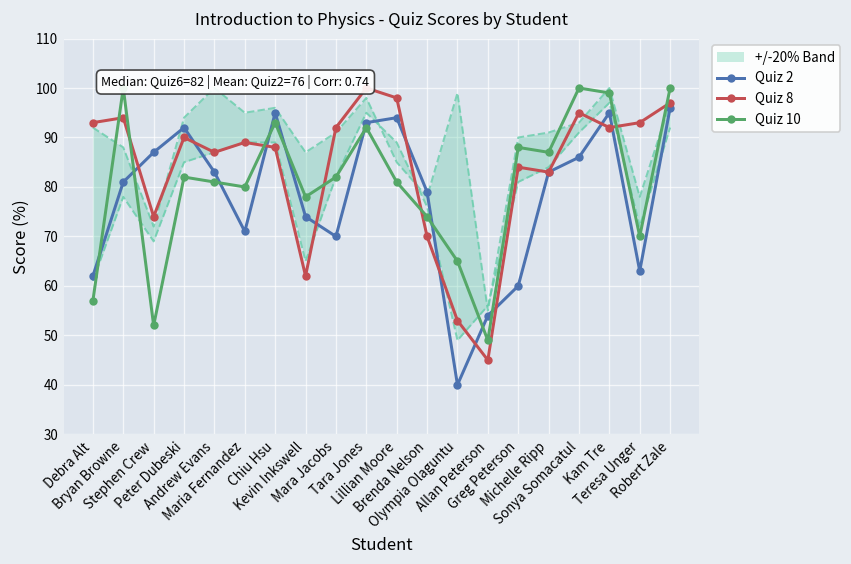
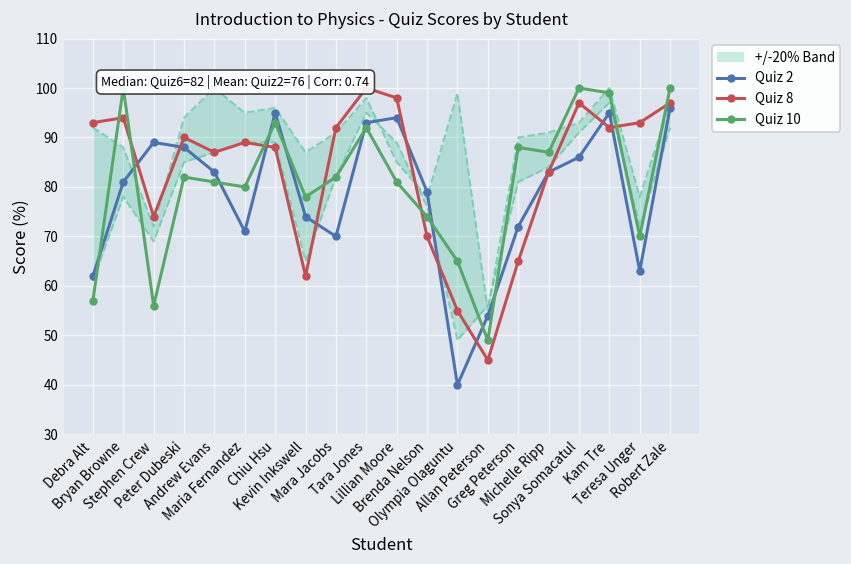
  {
    "Quiz 2": {
      "Debra Alt": 62,
      "Bryan Browne": 81,
-     "Stephen Crew": 87,
-     "Peter Dubeski": 92,
+     "Stephen Crew": 89,
+     "Peter Dubeski": 88,
      "Andrew Evans": 83,
      "Maria Fernandez": 71,
      "Chiu Hsu": 95,
      "Kevin Inkswell": 74,
      "Mara Jacobs": 70,
      "Tara Jones": 93,
      "Lillian Moore": 94,
      "Brenda Nelson": 79,
      "Olympia Olaguntu": 40,
      "Allan Peterson": 54,
-     "Greg Peterson": 60,
+     "Greg Peterson": 72,
      "Sonya Somacatul": 86,
      "Kam Tre": 95,
      "Teresa Unger": 63,
      "Robert Zale": 96
    },
    "Quiz 8": {
      "Debra Alt": 93,
      "Bryan Browne": 94,
      "Stephen Crew": 74,
      "Peter Dubeski": 90,
      "Chiu Hsu": 88,
      "Kevin Inkswell": 62,
      "Mara Jacobs": 92,
      "Lillian Moore": 98,
      "Brenda Nelson": 70,
-     "Olympia Olaguntu": 53,
+     "Olympia Olaguntu": 55,
      "Allan Peterson": 45,
-     "Greg Peterson": 84,
-     "Sonya Somacatul": 95,
+     "Greg Peterson": 65,
+     "Sonya Somacatul": 97,
      "Kam Tre": 92,
      "Teresa Unger": 93
    },
    "Quiz 10": {
      "Debra Alt": 57,
-     "Stephen Crew": 52,
+     "Stephen Crew": 56,
      "Peter Dubeski": 82,
      "Andrew Evans": 81,
      "Maria Fernandez": 80,
      "Chiu Hsu": 93,
      "Kevin Inkswell": 78,
      "Tara Jones": 92,
      "Lillian Moore": 81,
      "Brenda Nelson": 74,
      "Olympia Olaguntu": 65,
      "Allan Peterson": 49,
      "Greg Peterson": 88,
      "Michelle Ripp": 87,
      "Sonya Somacatul": 100,
      "Kam Tre": 99,
      "Teresa Unger": 70,
      "Robert Zale": 100
    }
  }
